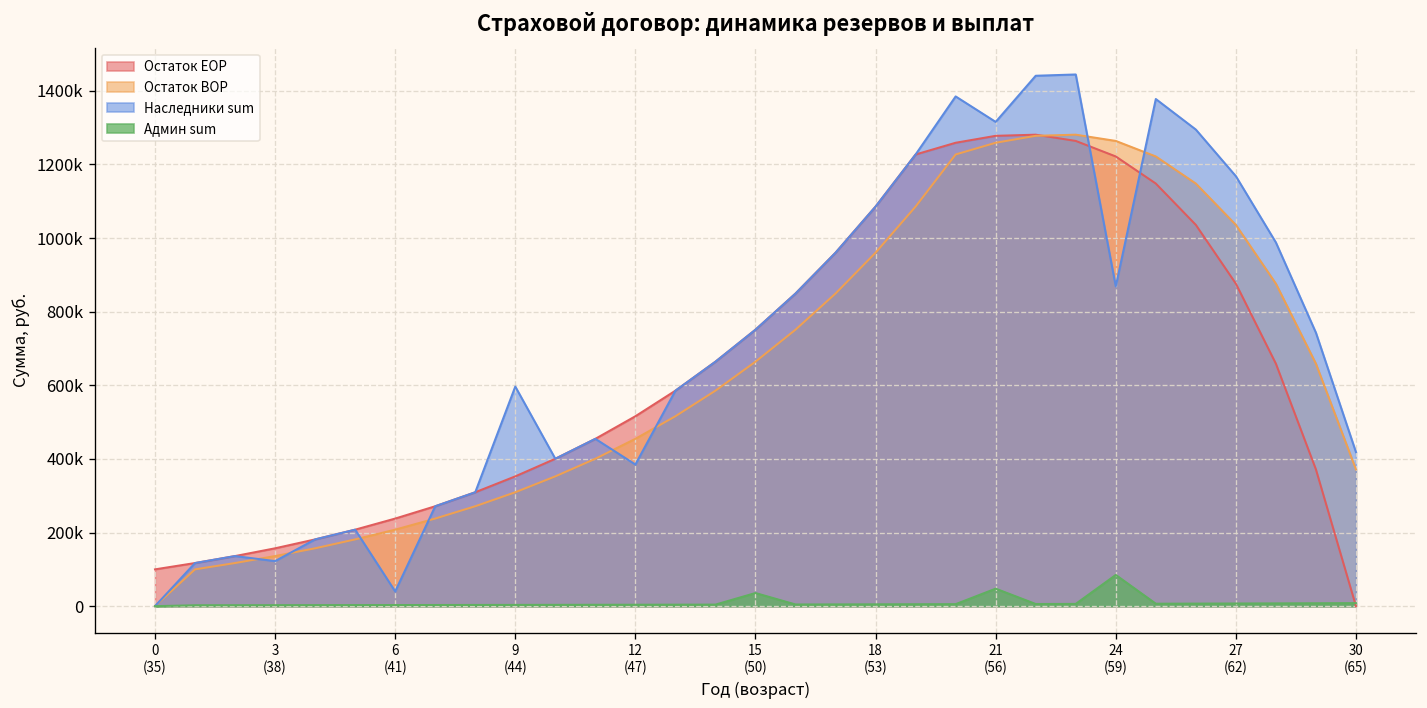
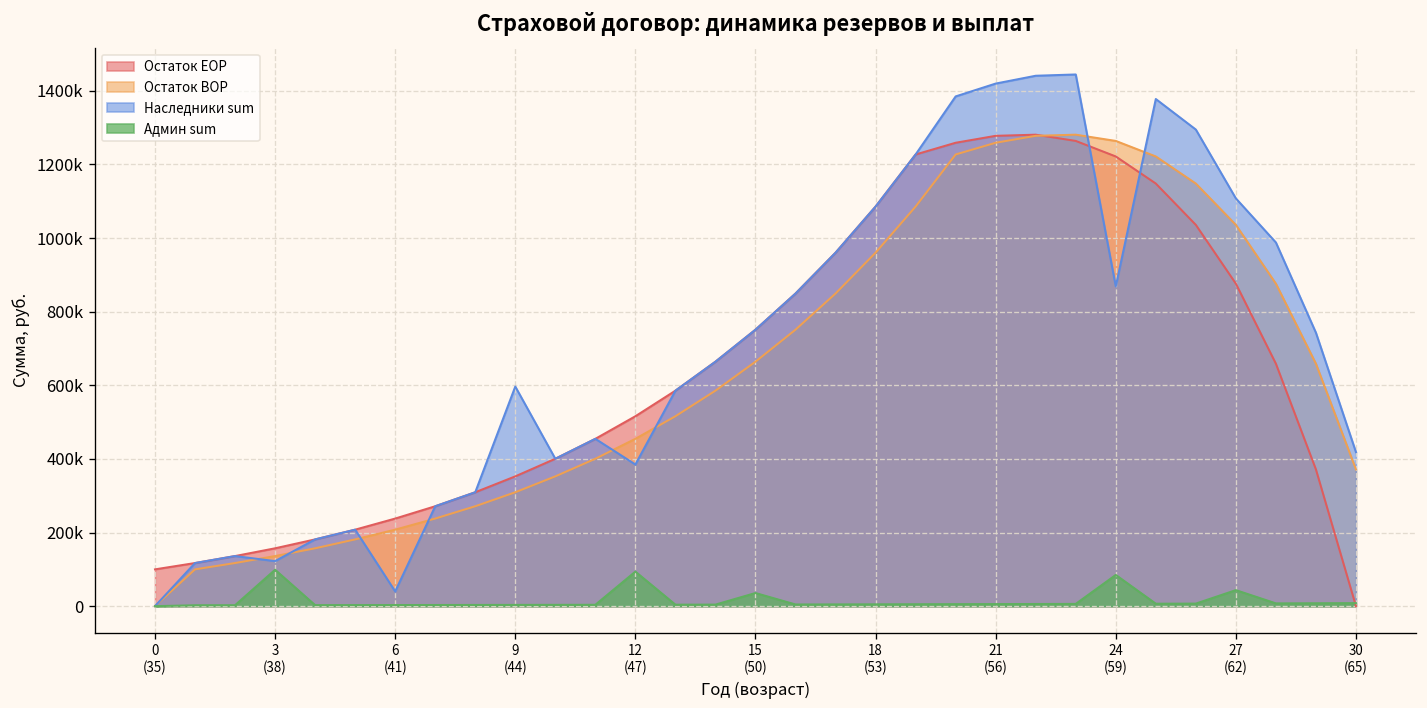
  {
    "Наследники sum": {
      "3 (38)": 120000,
      "6 (41)": 40000,
      "9 (44)": 600000,
      "12 (47)": 380000,
-     "21 (56)": 1320000,
+     "21 (56)": 1420000,
      "24 (59)": 870000,
-     "27 (62)": 1170000,
+     "27 (62)": 1110000,
      "30 (65)": 420000
    },
    "Админ sum": {
-     "3 (38)": 0,
+     "3 (38)": 100000,
      "6 (41)": 0,
      "9 (44)": 0,
-     "12 (47)": 0,
+     "12 (47)": 90000,
      "15 (50)": 40000,
      "18 (53)": 10000,
-     "21 (56)": 50000,
+     "21 (56)": 10000,
      "24 (59)": 80000,
-     "27 (62)": 10000
+     "27 (62)": 40000
    }
  }
